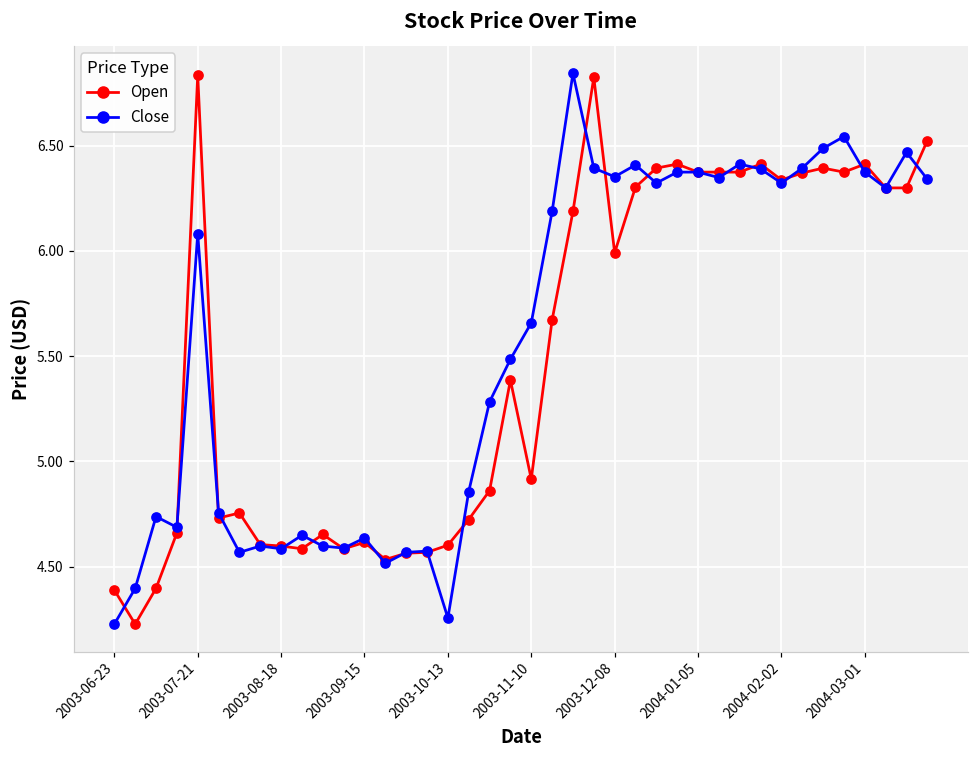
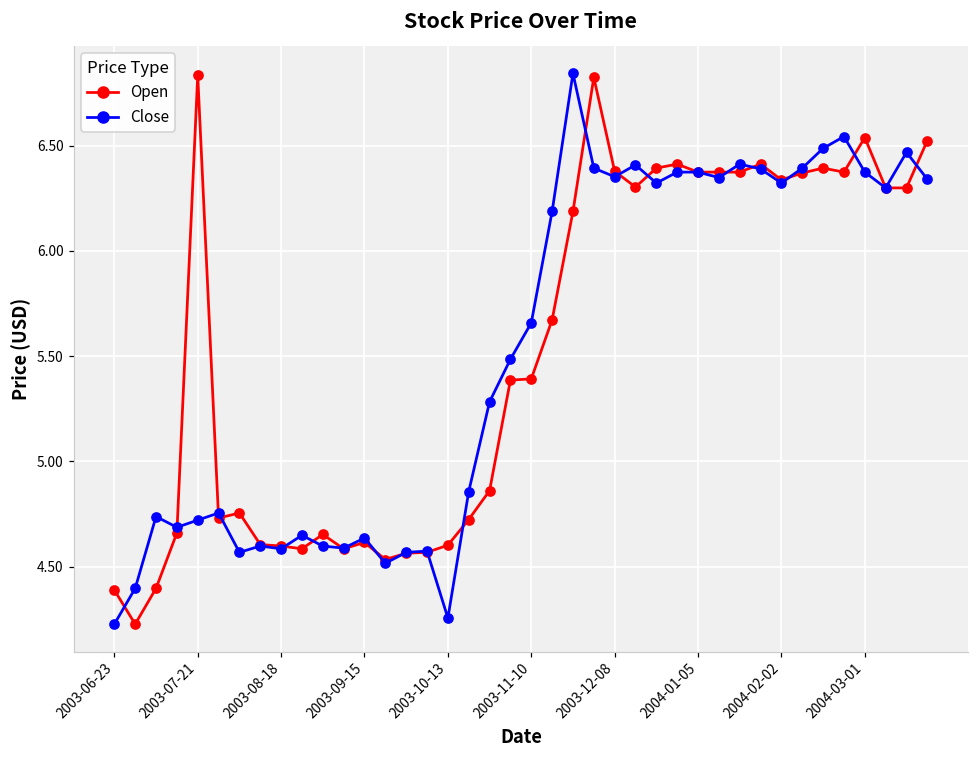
  {
    "Open": {
      "2003-06-23": 4.39,
      "2003-07-21": 6.83,
      "2003-09-15": 4.62,
      "2003-10-13": 4.60,
-     "2003-11-10": 4.92,
-     "2003-12-08": 5.99,
+     "2003-11-10": 5.39,
+     "2003-12-08": 6.38,
      "2004-02-02": 6.34,
-     "2004-03-01": 6.41
+     "2004-03-01": 6.54
    },
    "Close": {
      "2003-06-23": 4.23,
-     "2003-07-21": 6.08,
+     "2003-07-21": 4.72,
      "2003-09-15": 4.64,
      "2003-10-13": 4.26,
      "2003-11-10": 5.66,
      "2003-12-08": 6.35,
      "2004-02-02": 6.32,
      "2004-03-01": 6.37
    }
  }
